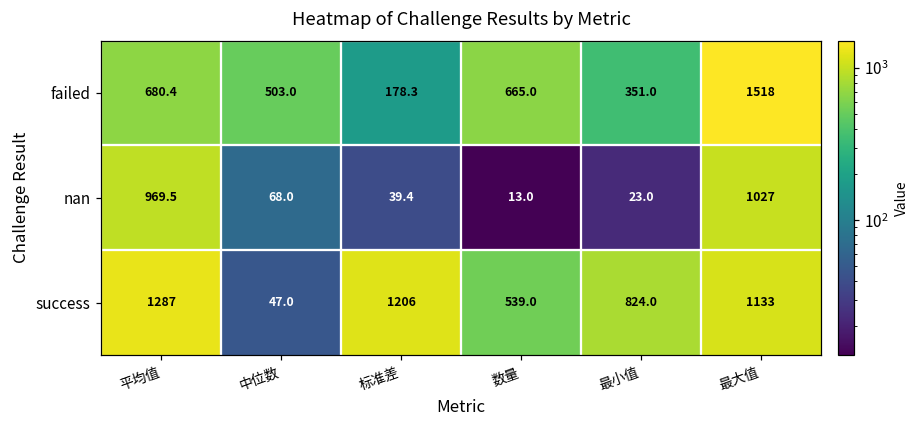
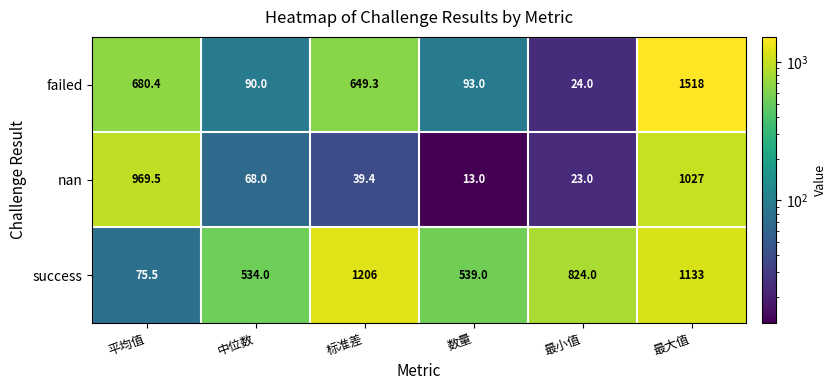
  {
    "failed": {
      "平均值": 680.4,
-     "中位数": 503.0,
-     "标准差": 178.3,
-     "数量": 665.0,
-     "最小值": 351.0,
+     "中位数": 90.0,
+     "标准差": 649.3,
+     "数量": 93.0,
+     "最小值": 24.0,
      "最大值": 1518
    },
    "nan": {
      "平均值": 969.5,
      "中位数": 68.0,
      "标准差": 39.4,
      "数量": 13.0,
      "最小值": 23.0,
      "最大值": 1027
    },
    "success": {
-     "平均值": 1287,
-     "中位数": 47.0,
+     "平均值": 75.5,
+     "中位数": 534.0,
      "标准差": 1206,
      "数量": 539.0,
      "最小值": 824.0,
      "最大值": 1133
    }
  }
